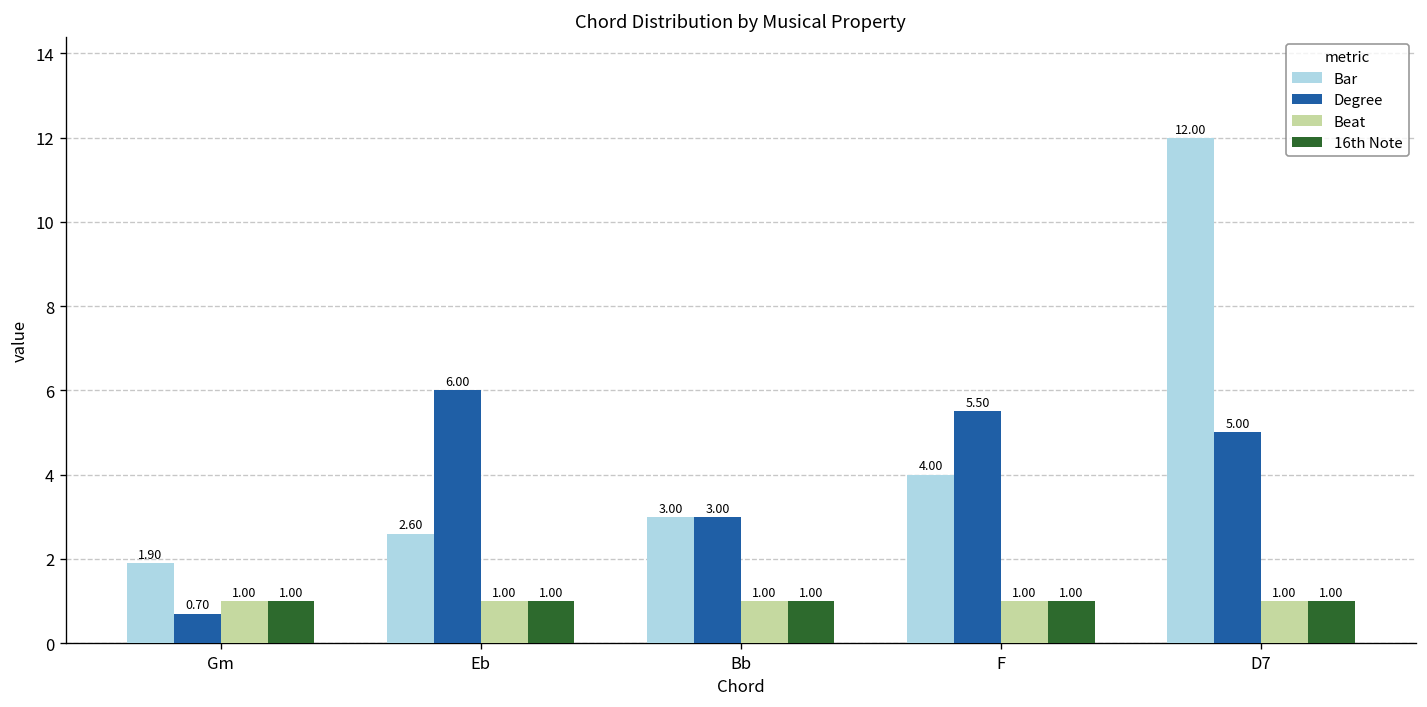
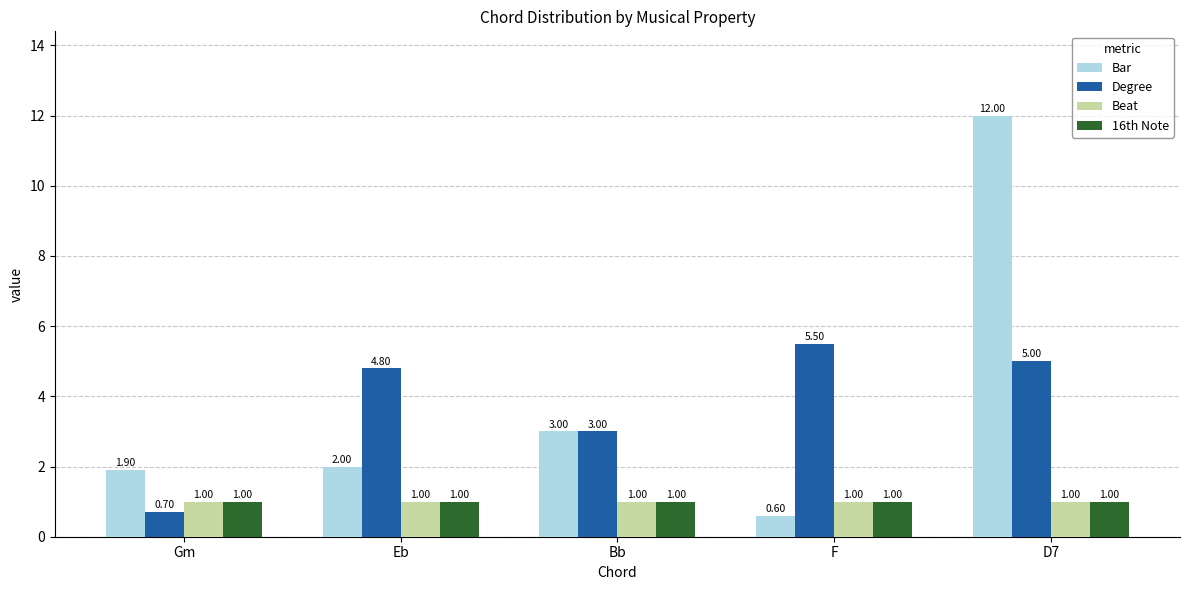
  {
    "Bar": {
      "Gm": 1.90,
-     "Eb": 2.60,
+     "Eb": 2.00,
      "Bb": 3.00,
-     "F": 4.00,
+     "F": 0.60,
      "D7": 12.00
    },
    "Degree": {
      "Gm": 0.70,
-     "Eb": 6.00,
+     "Eb": 4.80,
      "Bb": 3.00,
      "F": 5.50,
      "D7": 5.00
    },
    "Beat": {
      "Gm": 1.00,
      "Eb": 1.00,
      "Bb": 1.00,
      "F": 1.00,
      "D7": 1.00
    },
    "16th Note": {
      "Gm": 1.00,
      "Eb": 1.00,
      "Bb": 1.00,
      "F": 1.00,
      "D7": 1.00
    }
  }
